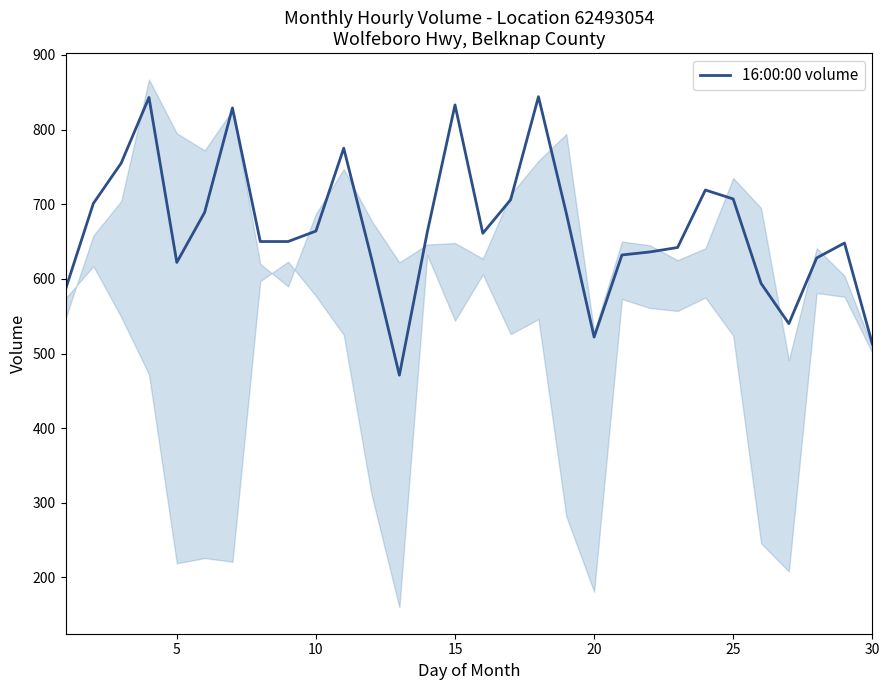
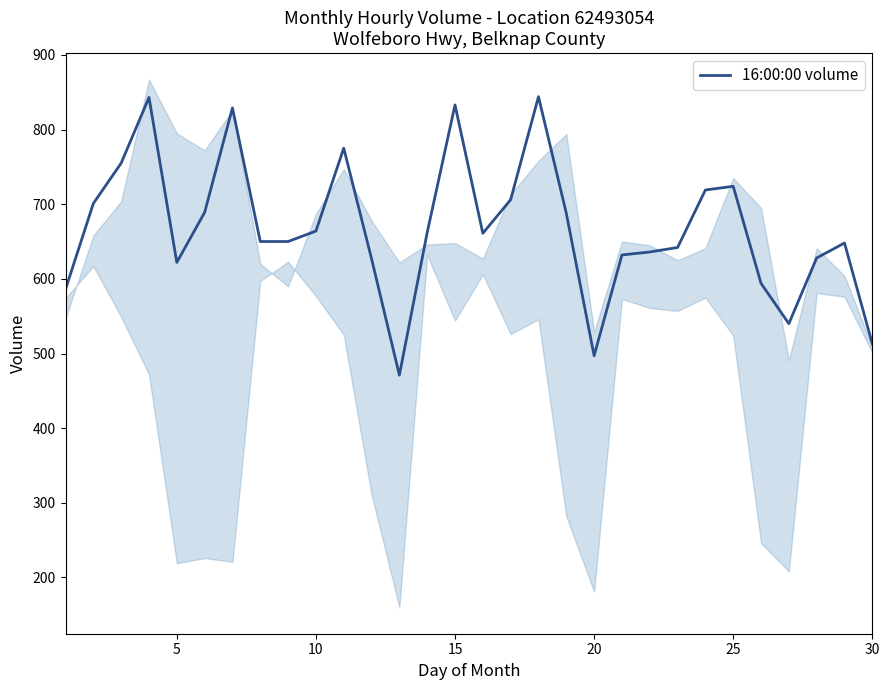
  {
    "16:00:00 volume": {
      "5": 620,
      "10": 660,
      "15": 830,
-     "20": 520,
-     "25": 710,
+     "20": 500,
+     "25": 720,
      "30": 510
    }
  }
